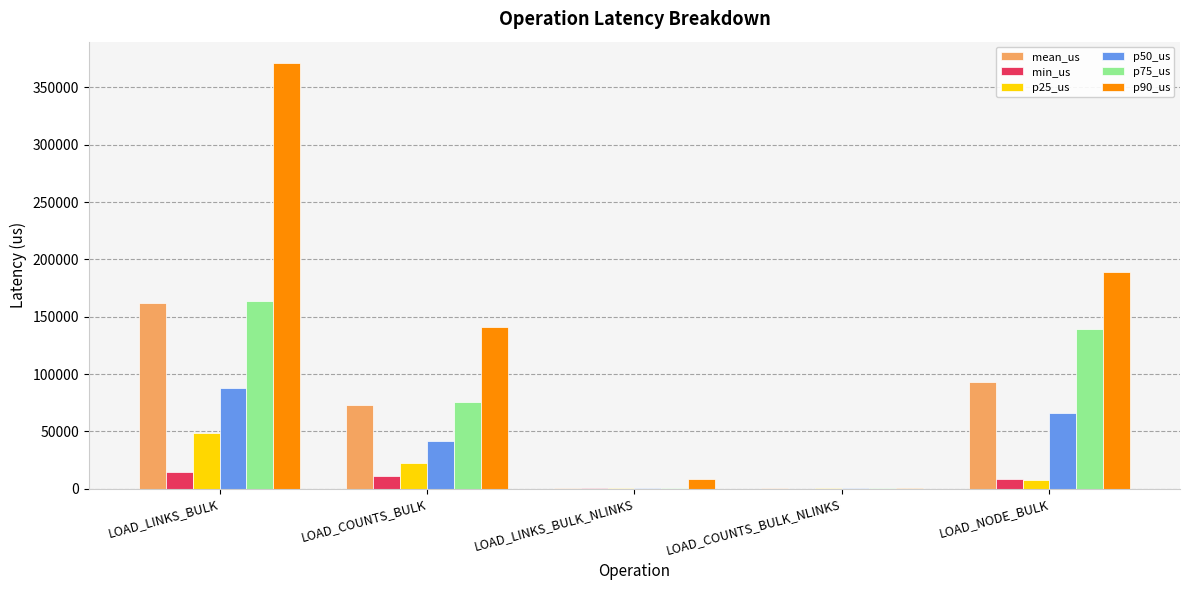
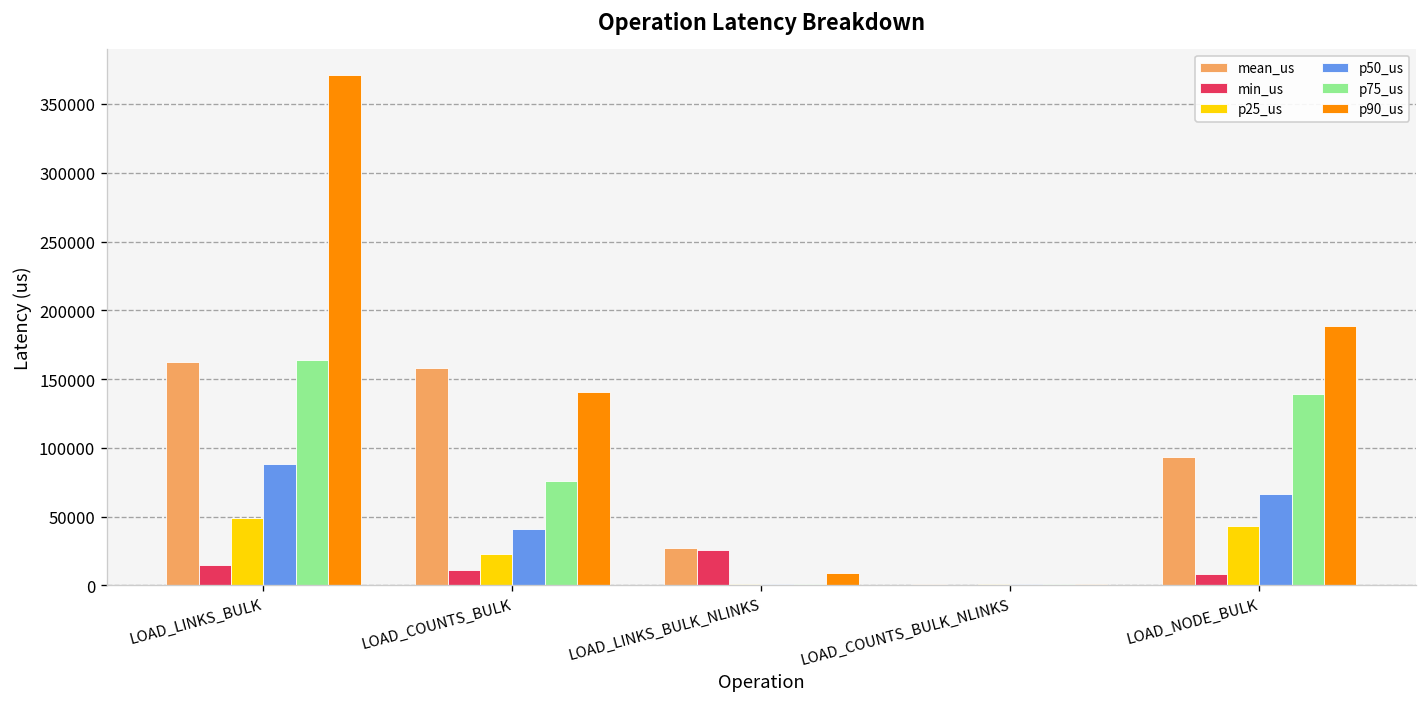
  {
    "mean_us": {
      "LOAD_LINKS_BULK": 162000,
-     "LOAD_COUNTS_BULK": 73000,
-     "LOAD_LINKS_BULK_NLINKS": 1000,
+     "LOAD_COUNTS_BULK": 158000,
+     "LOAD_LINKS_BULK_NLINKS": 27000,
      "LOAD_NODE_BULK": 93000
    },
    "min_us": {
      "LOAD_LINKS_BULK": 15000,
      "LOAD_COUNTS_BULK": 11000,
-     "LOAD_LINKS_BULK_NLINKS": 1000,
+     "LOAD_LINKS_BULK_NLINKS": 26000,
      "LOAD_NODE_BULK": 8000
    },
    "p25_us": {
      "LOAD_LINKS_BULK": 49000,
      "LOAD_COUNTS_BULK": 23000,
-     "LOAD_NODE_BULK": 7000
+     "LOAD_NODE_BULK": 43000
    },
    "p50_us": {
      "LOAD_LINKS_BULK": 88000,
      "LOAD_COUNTS_BULK": 41000,
      "LOAD_NODE_BULK": 66000
    },
    "p75_us": {
      "LOAD_LINKS_BULK": 164000,
      "LOAD_COUNTS_BULK": 76000,
      "LOAD_NODE_BULK": 139000
    },
    "p90_us": {
      "LOAD_LINKS_BULK": 371000,
      "LOAD_COUNTS_BULK": 141000,
      "LOAD_LINKS_BULK_NLINKS": 9000,
      "LOAD_NODE_BULK": 189000
    }
  }
